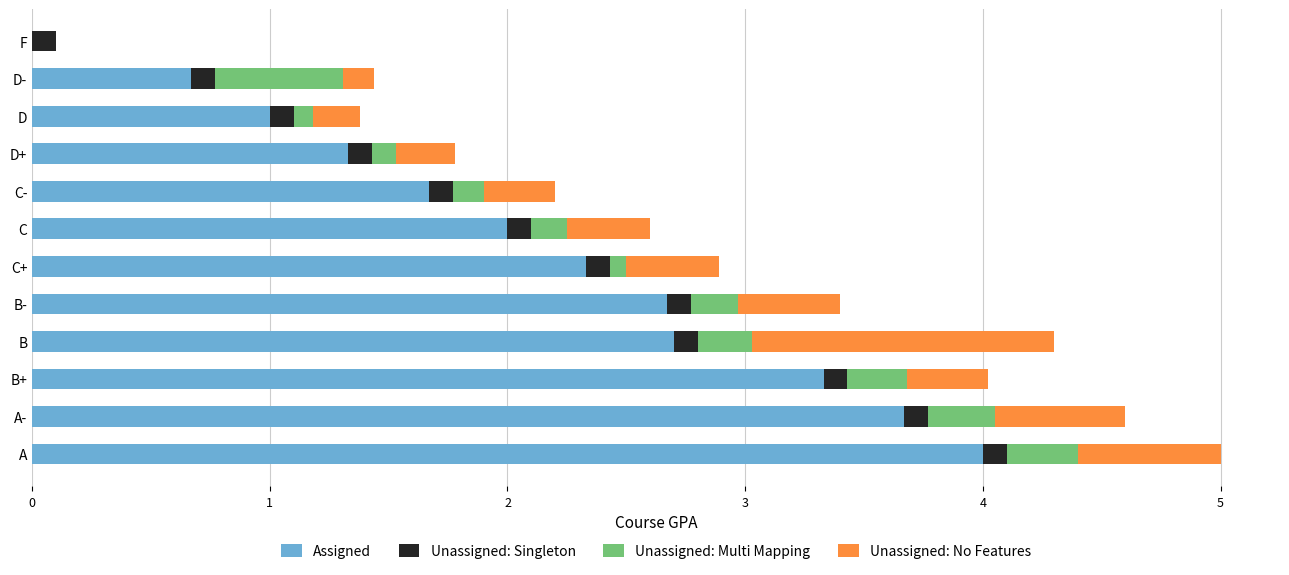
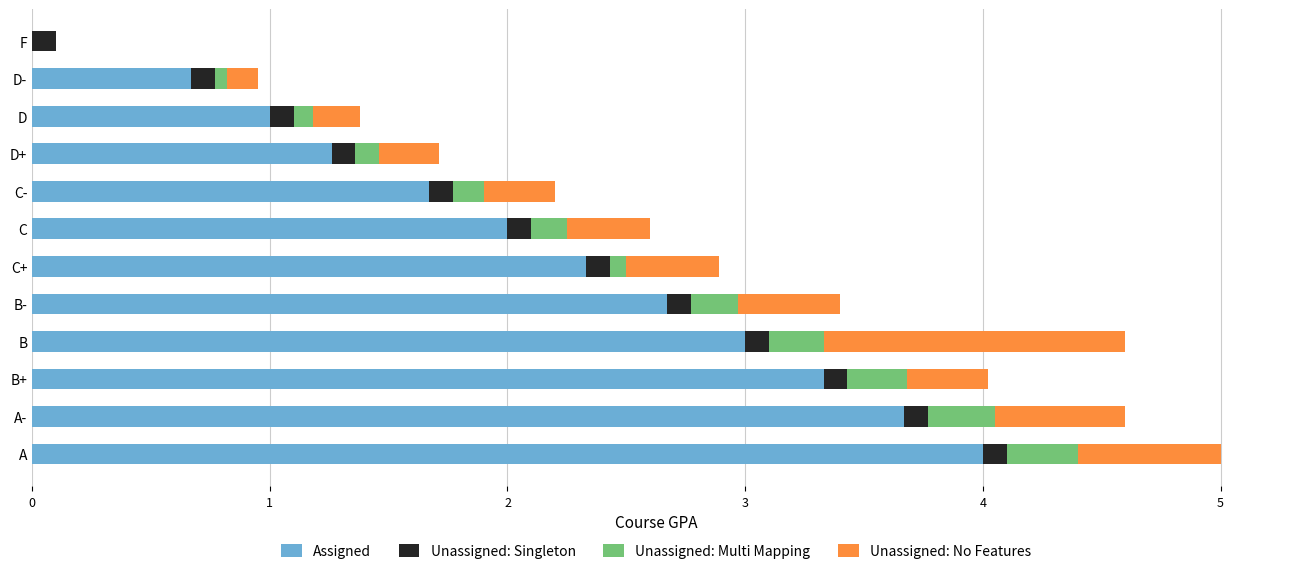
  {
    "Assigned": {
      "F": 0.00,
      "D-": 0.67,
      "D": 1.00,
-     "D+": 1.33,
+     "D+": 1.26,
      "C-": 1.67,
      "C": 2.00,
      "C+": 2.33,
      "B-": 2.67,
-     "B": 2.7,
+     "B": 3.0,
      "B+": 3.33,
      "A-": 3.67,
      "A": 4.00
    },
    "Unassigned: Singleton": {
      "F": 0.10,
      "D-": 0.10,
      "D": 0.10,
      "D+": 0.10,
      "C-": 0.10,
      "C": 0.10,
      "C+": 0.10,
      "B-": 0.10,
      "B": 0.10,
      "B+": 0.10,
      "A-": 0.10,
      "A": 0.10
    },
    "Unassigned: Multi Mapping": {
      "F": 0.00,
-     "D-": 0.54,
+     "D-": 0.05,
      "D": 0.08,
      "D+": 0.10,
      "C-": 0.13,
      "C": 0.15,
      "C+": 0.07,
      "B-": 0.20,
      "B": 0.23,
      "B+": 0.25,
      "A-": 0.28,
      "A": 0.30
    },
    "Unassigned: No Features": {
      "F": 0.00,
      "D-": 0.13,
      "D": 0.20,
      "D+": 0.25,
      "C-": 0.30,
      "C": 0.35,
      "C+": 0.39,
      "B-": 0.43,
      "B": 1.27,
      "B+": 0.34,
      "A-": 0.55,
      "A": 0.60
    }
  }
